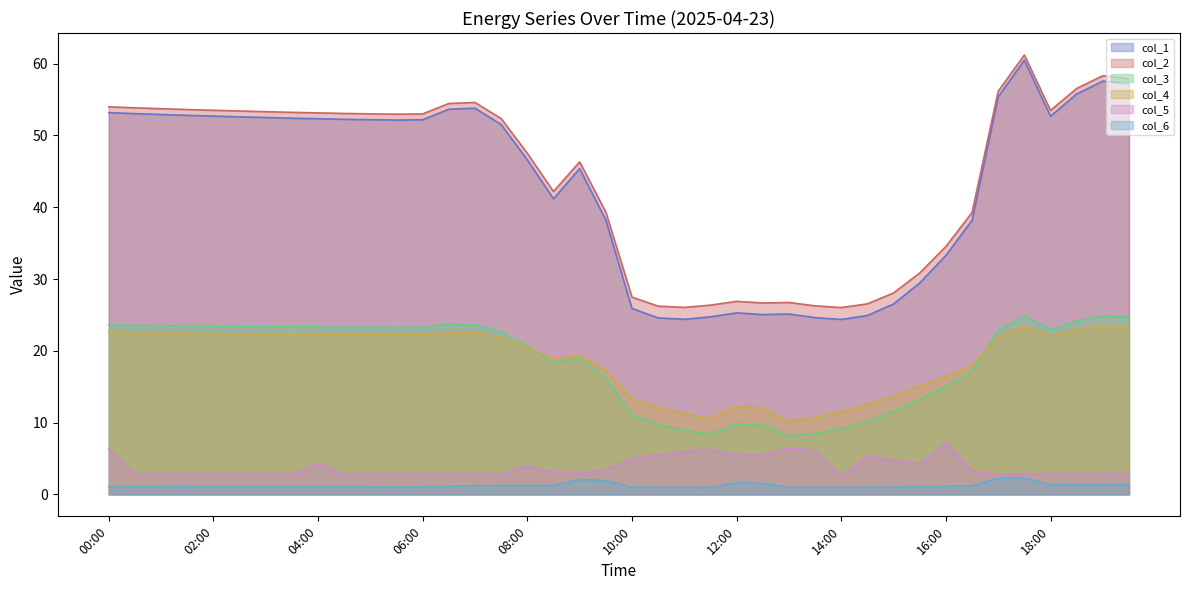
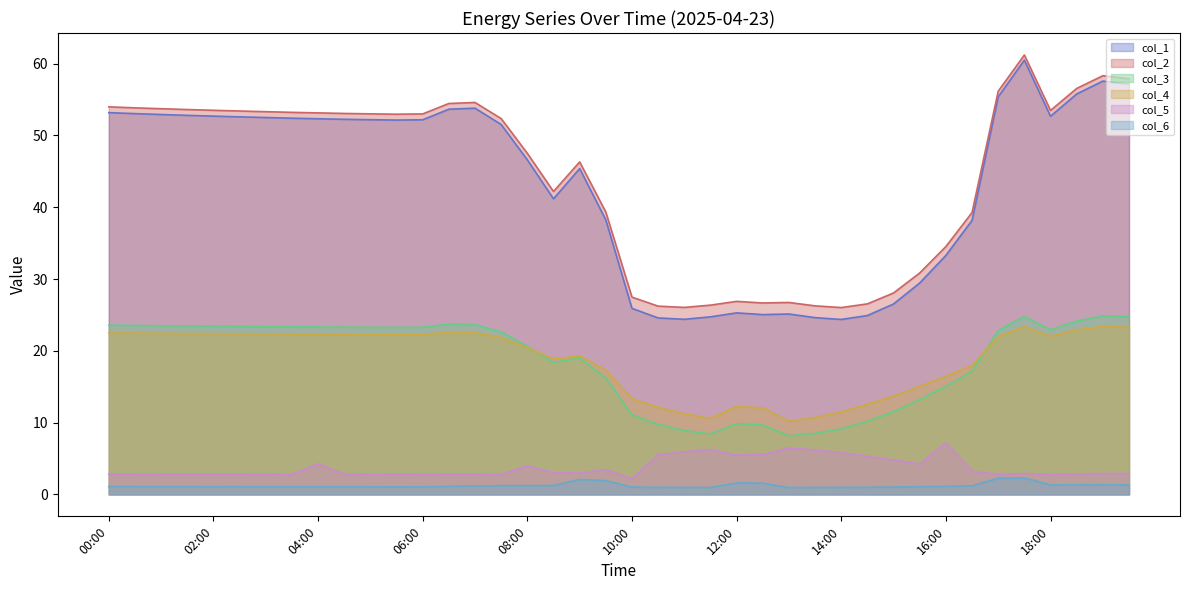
  {
    "col_5": {
-     "00:00": 6,
+     "00:00": 3,
      "02:00": 3,
      "04:00": 4,
      "06:00": 3,
      "08:00": 4,
-     "10:00": 5,
+     "10:00": 2,
      "12:00": 5,
-     "14:00": 2,
+     "14:00": 6,
      "16:00": 7,
      "18:00": 3
    }
  }
